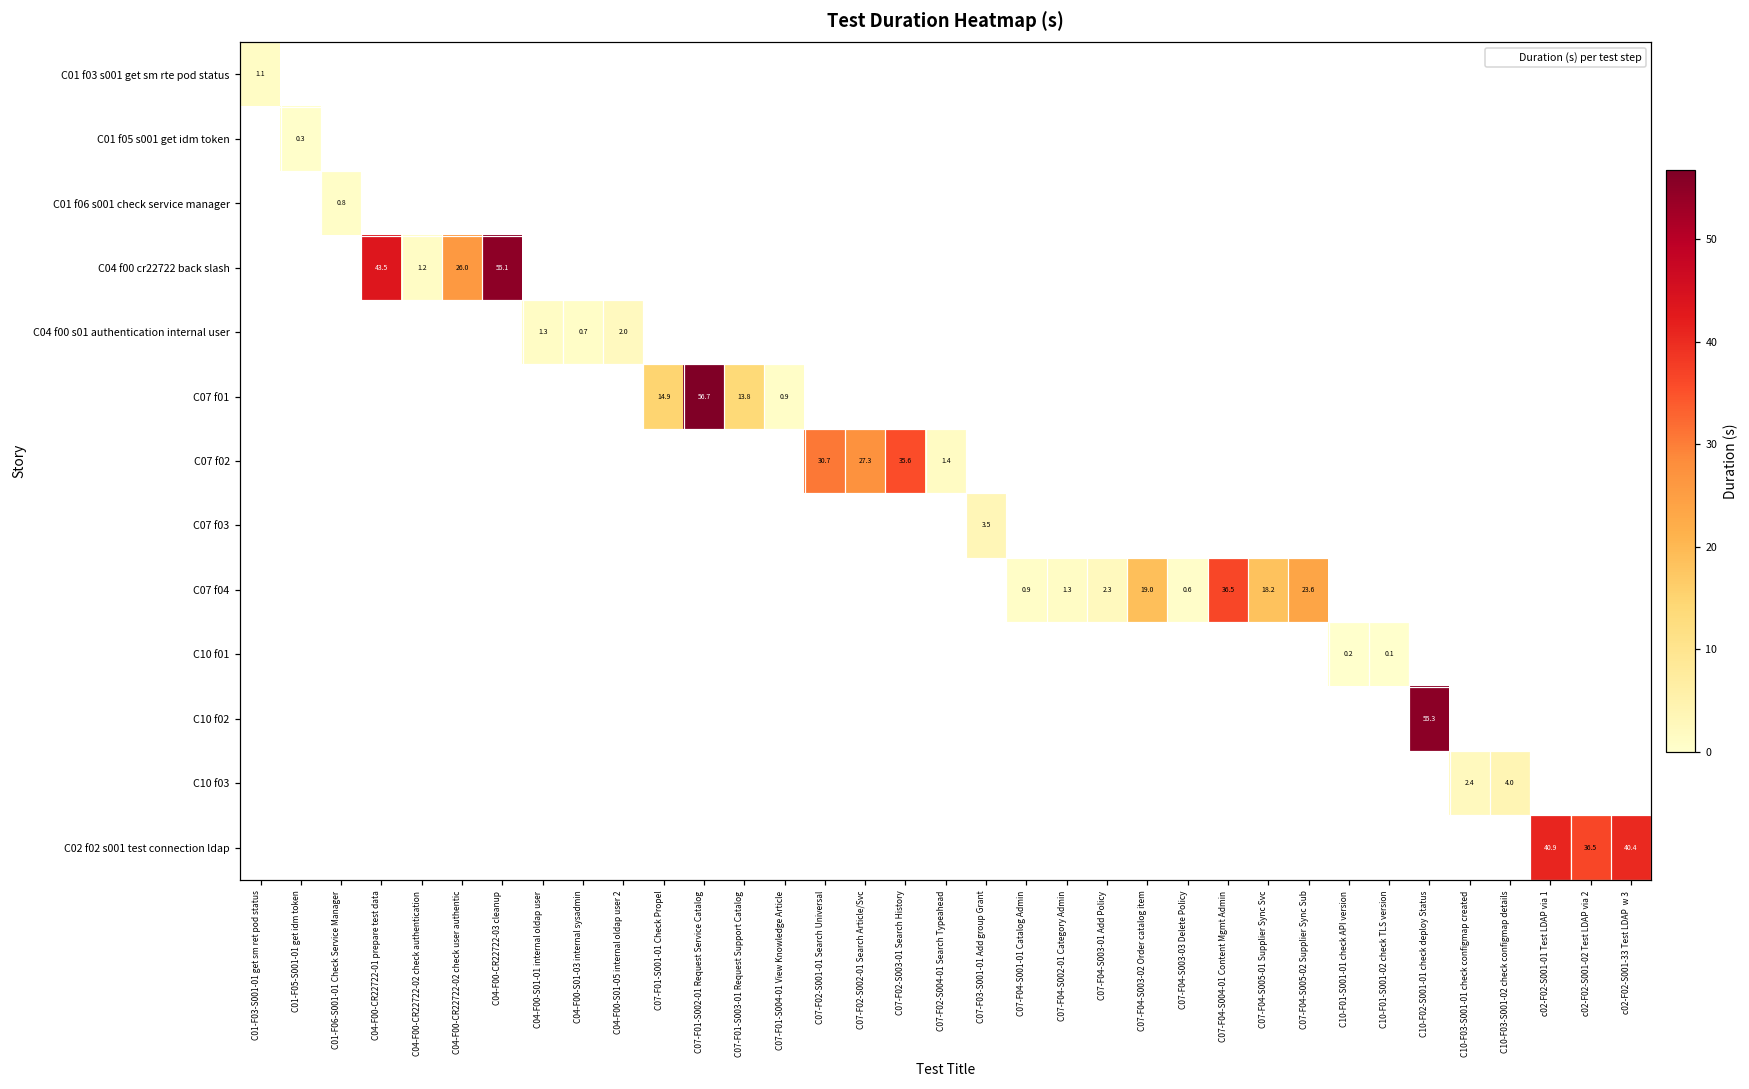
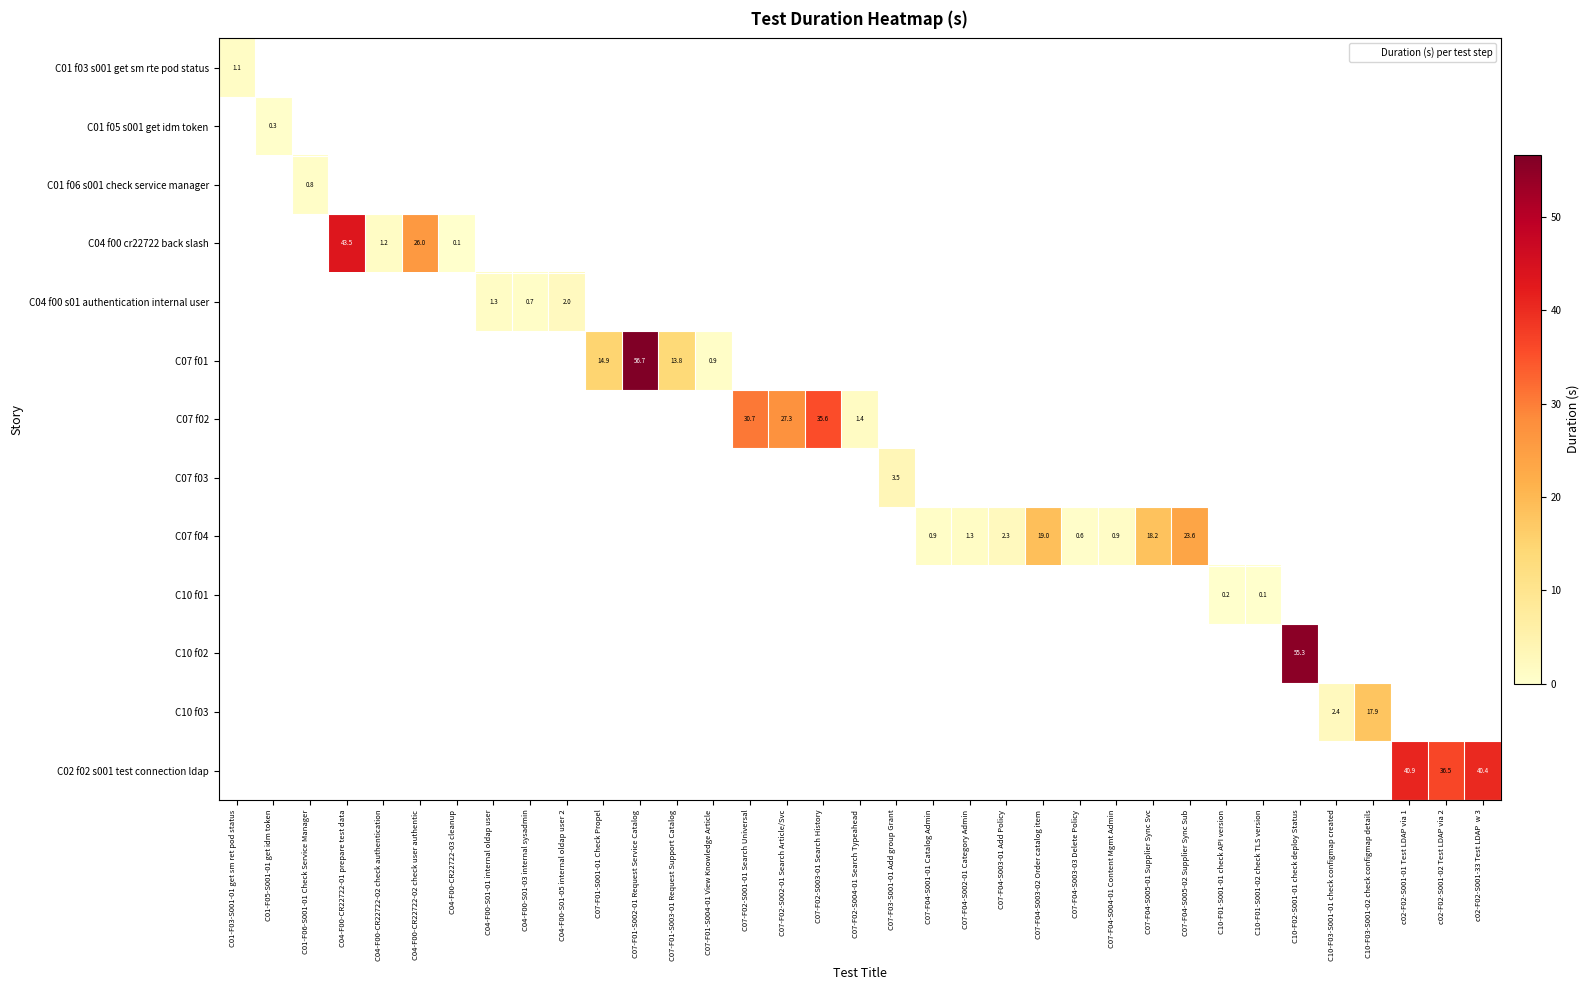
  {
    "C01 f03 s001 get sm rte pod status": {
      "C01-F03-S001-01 get sm ret pod status": 1.1
    },
    "C01 f05 s001 get idm token": {
      "C01-F05-S001-01 get idm token": 0.3
    },
    "C01 f06 s001 check service manager": {
      "C01-F06-S001-01 Check Service Manager": 0.8
    },
    "C04 f00 cr22722 back slash": {
      "C04-F00-CR22722-01 prepare test data": 43.5,
      "C04-F00-CR22722-02 check authentication": 1.2,
      "C04-F00-CR22722-02 check user authentic": 26.0,
-     "C04-F00-CR22722-03 cleanup": 55.1
+     "C04-F00-CR22722-03 cleanup": 0.1
    },
    "C04 f00 s01 authentication internal user": {
      "C04-F00-S01-01 internal oldap user": 1.3,
      "C04-F00-S01-03 internal sysadmin": 0.7,
      "C04-F00-S01-05 internal oldap user 2": 2.0
    },
    "C07 f01": {
      "C07-F01-S001-01 Check Propel": 14.9,
      "C07-F01-S002-01 Request Service Catalog": 56.7,
      "C07-F01-S003-01 Request Support Catalog": 13.8,
      "C07-F01-S004-01 View Knowledge Article": 0.9
    },
    "C07 f02": {
      "C07-F02-S001-01 Search Universal": 30.7,
      "C07-F02-S002-01 Search Article/Svc": 27.3,
      "C07-F02-S003-01 Search History": 35.6,
      "C07-F02-S004-01 Search Typeahead": 1.4
    },
    "C07 f03": {
      "C07-F03-S001-01 Add group Grant": 3.5
    },
    "C07 f04": {
      "C07-F04-S001-01 Catalog Admin": 0.9,
      "C07-F04-S002-01 Category Admin": 1.3,
      "C07-F04-S003-01 Add Policy": 2.3,
      "C07-F04-S003-02 Order catalog item": 19.0,
      "C07-F04-S003-03 Delete Policy": 0.6,
-     "C07-F04-S004-01 Content Mgmt Admin": 36.5,
+     "C07-F04-S004-01 Content Mgmt Admin": 0.9,
      "C07-F04-S005-01 Supplier Sync Svc": 18.2,
      "C07-F04-S005-02 Supplier Sync Sub": 23.6
    },
    "C10 f01": {
      "C10-F01-S001-01 check API version": 0.2,
      "C10-F01-S001-02 check TLS version": 0.1
    },
    "C10 f02": {
      "C10-F02-S001-01 check deploy Status": 55.3
    },
    "C10 f03": {
      "C10-F03-S001-01 check configmap created": 2.4,
-     "C10-F03-S001-02 check configmap details": 4.0
+     "C10-F03-S001-02 check configmap details": 17.9
    },
    "C02 f02 s001 test connection ldap": {
      "c02-F02-S001-01 Test LDAP via 1": 40.9,
      "c02-F02-S001-02 Test LDAP via 2": 36.5,
      "c02-F02-S001-33 Test LDAP w 3": 40.4
    }
  }
